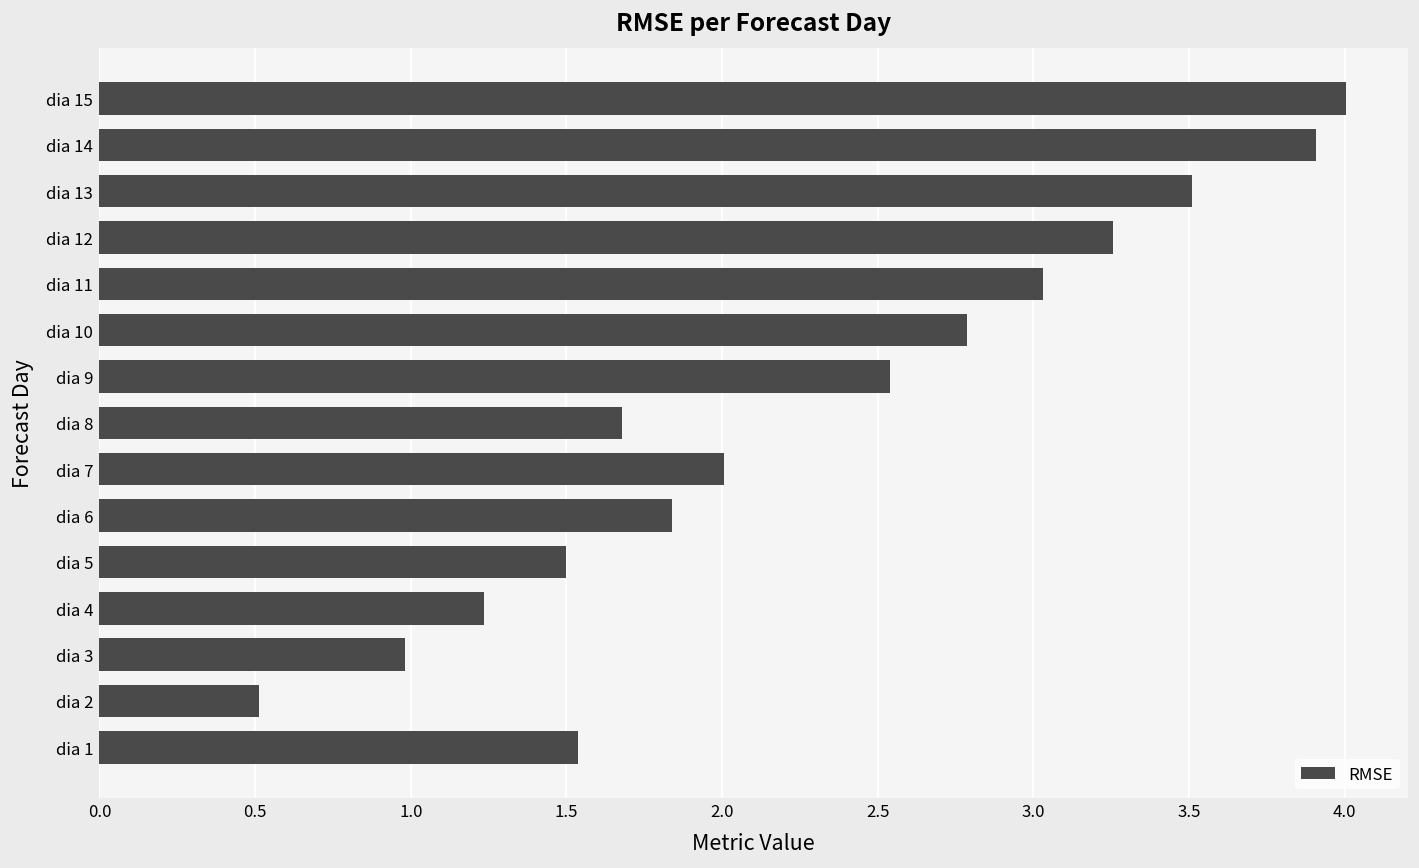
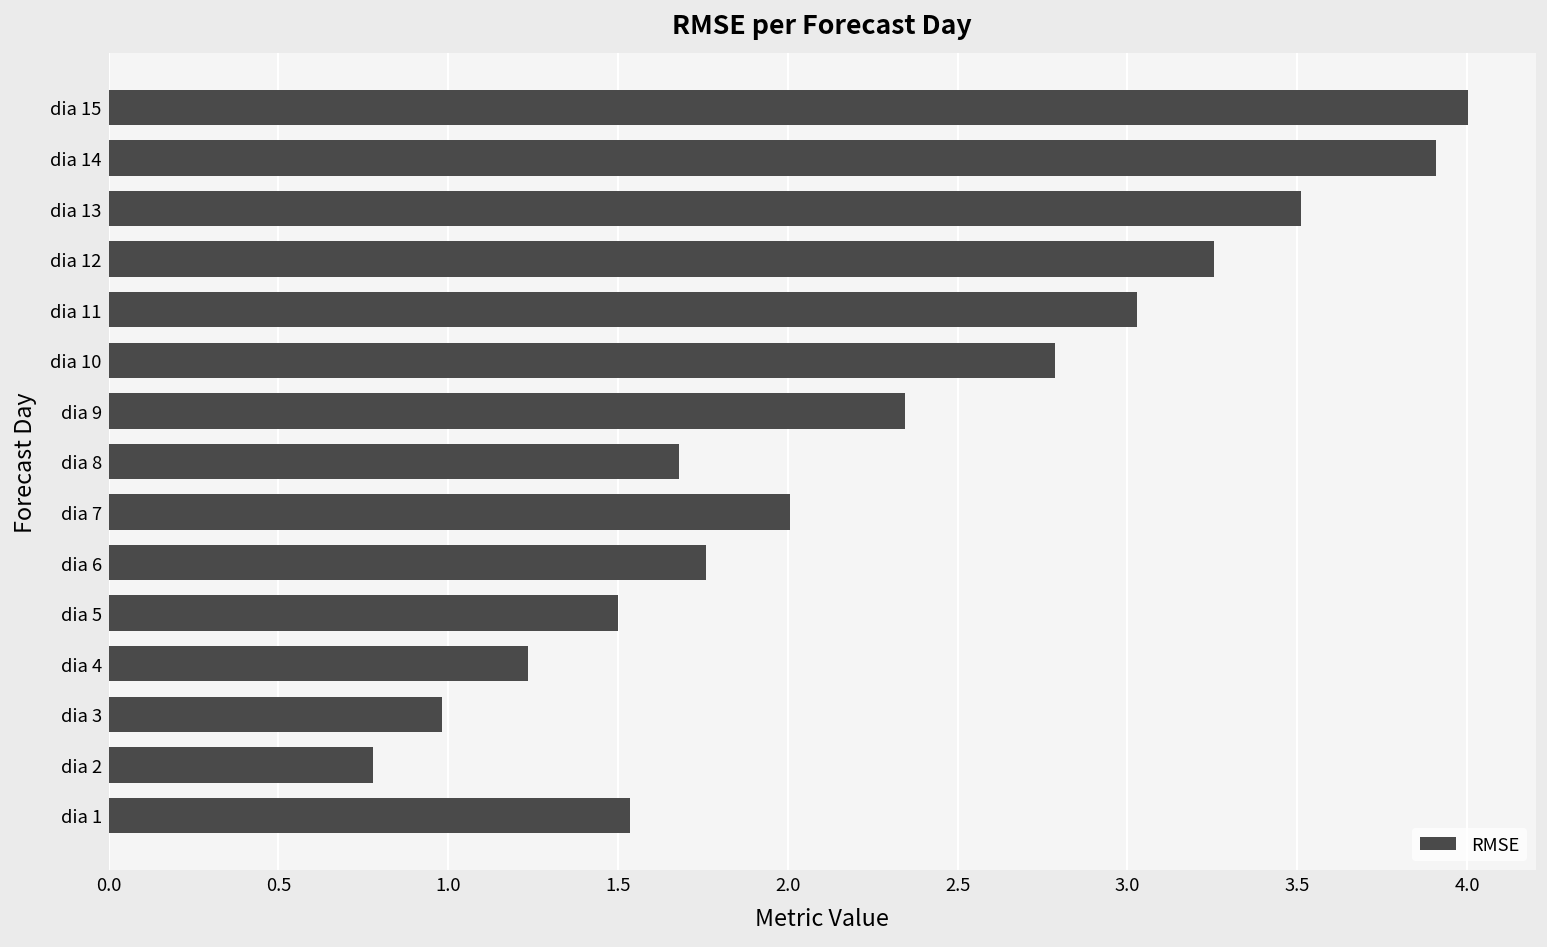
  {
    "dia 15": 4.00,
    "dia 14": 3.91,
    "dia 13": 3.51,
    "dia 12": 3.26,
    "dia 11": 3.03,
    "dia 10": 2.79,
-   "dia 9": 2.54,
+   "dia 9": 2.35,
    "dia 8": 1.68,
    "dia 7": 2.01,
-   "dia 6": 1.84,
+   "dia 6": 1.76,
    "dia 5": 1.50,
    "dia 4": 1.24,
    "dia 3": 0.98,
-   "dia 2": 0.51,
+   "dia 2": 0.78,
    "dia 1": 1.54
  }
